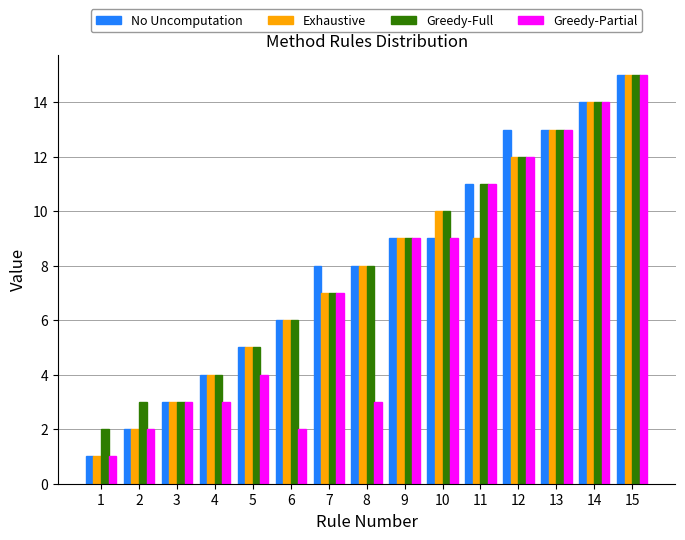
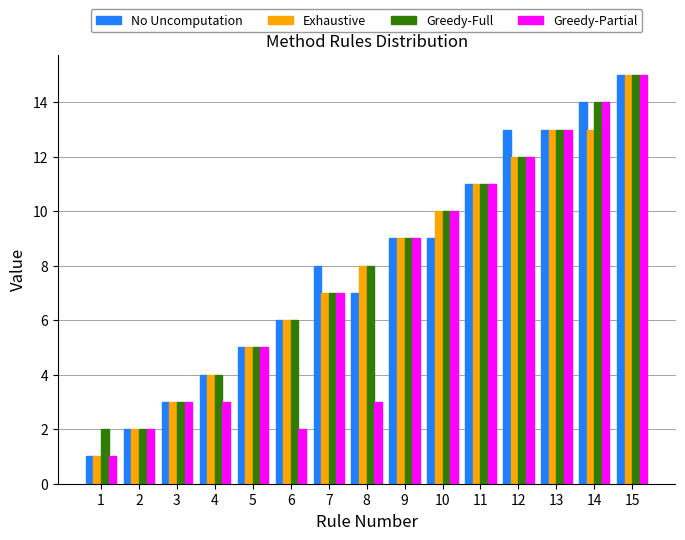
  {
    "No Uncomputation": {
      "1": 1,
      "2": 2,
      "3": 3,
      "4": 4,
      "5": 5,
      "6": 6,
      "7": 8,
-     "8": 8,
+     "8": 7,
      "9": 9,
      "10": 9,
      "11": 11,
      "12": 13,
      "13": 13,
      "14": 14,
      "15": 15
    },
    "Exhaustive": {
      "1": 1,
      "2": 2,
      "3": 3,
      "4": 4,
      "5": 5,
      "6": 6,
      "7": 7,
      "8": 8,
      "9": 9,
      "10": 10,
-     "11": 9,
+     "11": 11,
      "12": 12,
      "13": 13,
-     "14": 14,
+     "14": 13,
      "15": 15
    },
    "Greedy-Full": {
      "1": 2,
-     "2": 3,
+     "2": 2,
      "3": 3,
      "4": 4,
      "5": 5,
      "6": 6,
      "7": 7,
      "8": 8,
      "9": 9,
      "10": 10,
      "11": 11,
      "12": 12,
      "13": 13,
      "14": 14,
      "15": 15
    },
    "Greedy-Partial": {
      "1": 1,
      "2": 2,
      "3": 3,
      "4": 3,
-     "5": 4,
+     "5": 5,
      "6": 2,
      "7": 7,
      "8": 3,
      "9": 9,
-     "10": 9,
+     "10": 10,
      "11": 11,
      "12": 12,
      "13": 13,
      "14": 14,
      "15": 15
    }
  }
